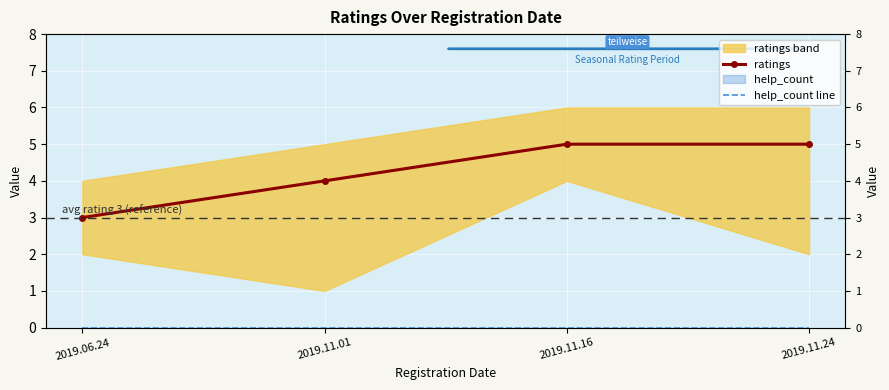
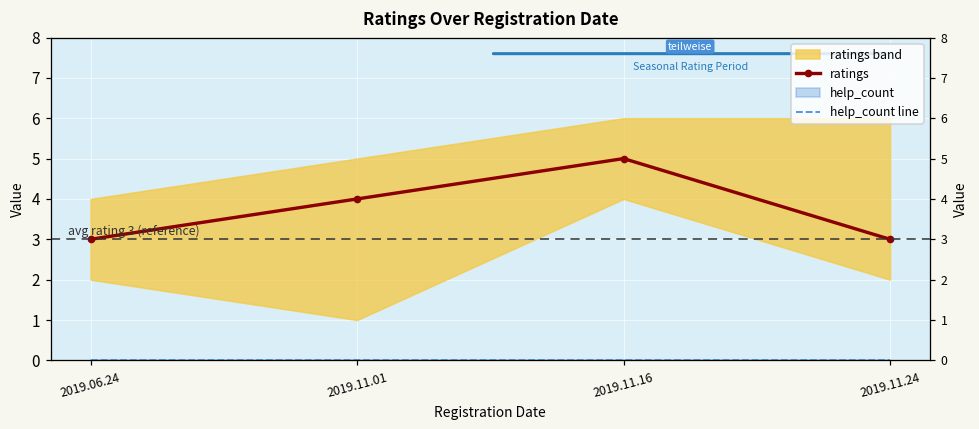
  {
    "ratings": {
      "2019.11.01": 4,
      "2019.11.16": 5,
-     "2019.11.24": 5
+     "2019.11.24": 3
    },
    "help_count": {
      "2019.06.24": 0,
      "2019.11.01": 0,
      "2019.11.16": 0,
      "2019.11.24": 0
    }
  }
